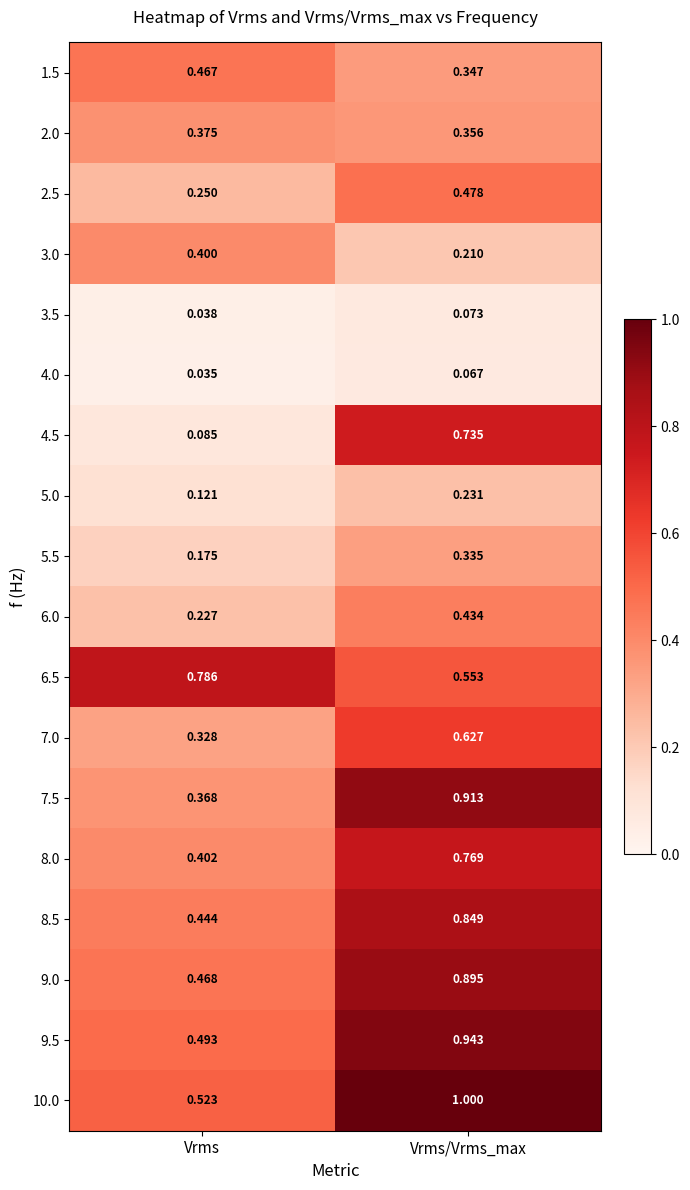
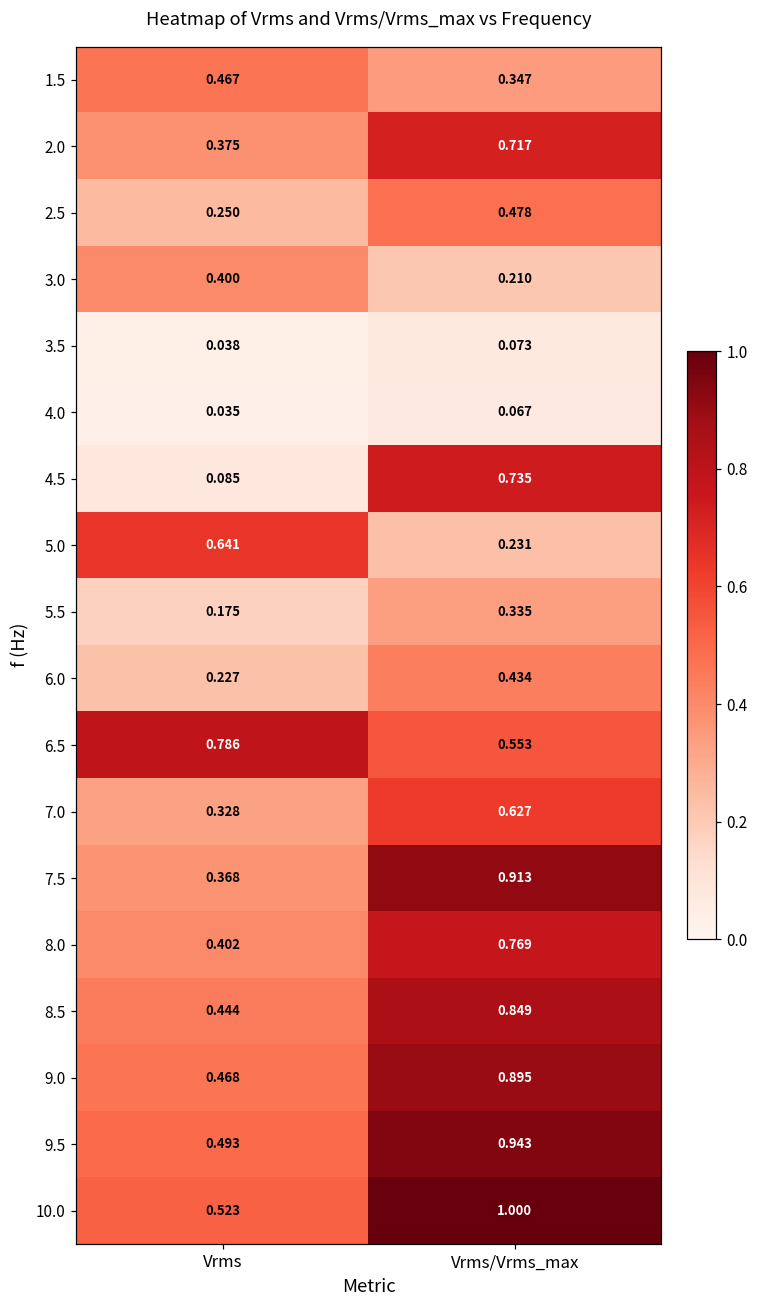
  {
    "1.5": {
      "Vrms": 0.467,
      "Vrms/Vrms_max": 0.347
    },
    "2.0": {
      "Vrms": 0.375,
-     "Vrms/Vrms_max": 0.356
+     "Vrms/Vrms_max": 0.717
    },
    "2.5": {
      "Vrms": 0.250,
      "Vrms/Vrms_max": 0.478
    },
    "3.0": {
      "Vrms": 0.400,
      "Vrms/Vrms_max": 0.210
    },
    "3.5": {
      "Vrms": 0.038,
      "Vrms/Vrms_max": 0.073
    },
    "4.0": {
      "Vrms": 0.035,
      "Vrms/Vrms_max": 0.067
    },
    "4.5": {
      "Vrms": 0.085,
      "Vrms/Vrms_max": 0.735
    },
    "5.0": {
-     "Vrms": 0.121,
+     "Vrms": 0.641,
      "Vrms/Vrms_max": 0.231
    },
    "5.5": {
      "Vrms": 0.175,
      "Vrms/Vrms_max": 0.335
    },
    "6.0": {
      "Vrms": 0.227,
      "Vrms/Vrms_max": 0.434
    },
    "6.5": {
      "Vrms": 0.786,
      "Vrms/Vrms_max": 0.553
    },
    "7.0": {
      "Vrms": 0.328,
      "Vrms/Vrms_max": 0.627
    },
    "7.5": {
      "Vrms": 0.368,
      "Vrms/Vrms_max": 0.913
    },
    "8.0": {
      "Vrms": 0.402,
      "Vrms/Vrms_max": 0.769
    },
    "8.5": {
      "Vrms": 0.444,
      "Vrms/Vrms_max": 0.849
    },
    "9.0": {
      "Vrms": 0.468,
      "Vrms/Vrms_max": 0.895
    },
    "9.5": {
      "Vrms": 0.493,
      "Vrms/Vrms_max": 0.943
    },
    "10.0": {
      "Vrms": 0.523,
      "Vrms/Vrms_max": 1.000
    }
  }
